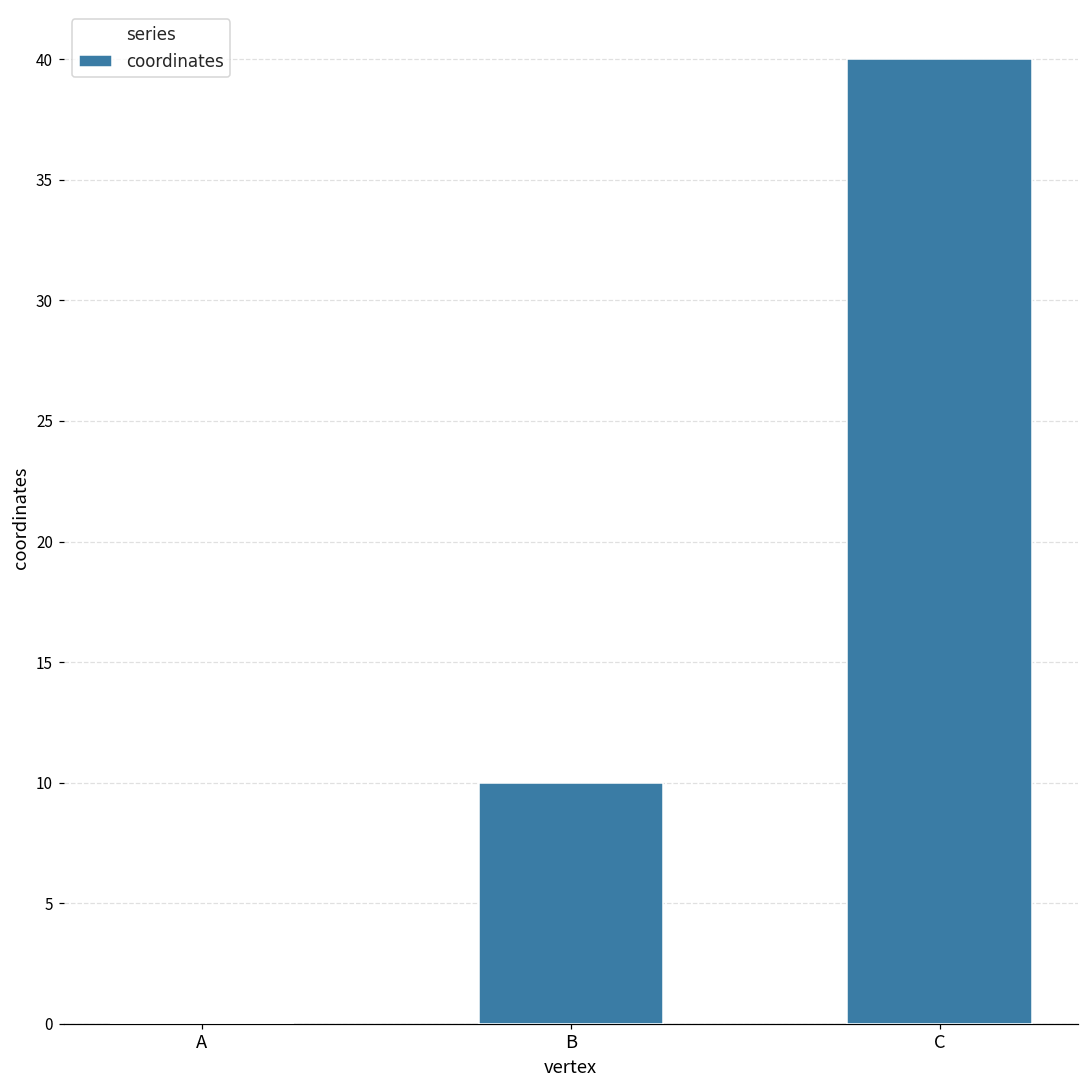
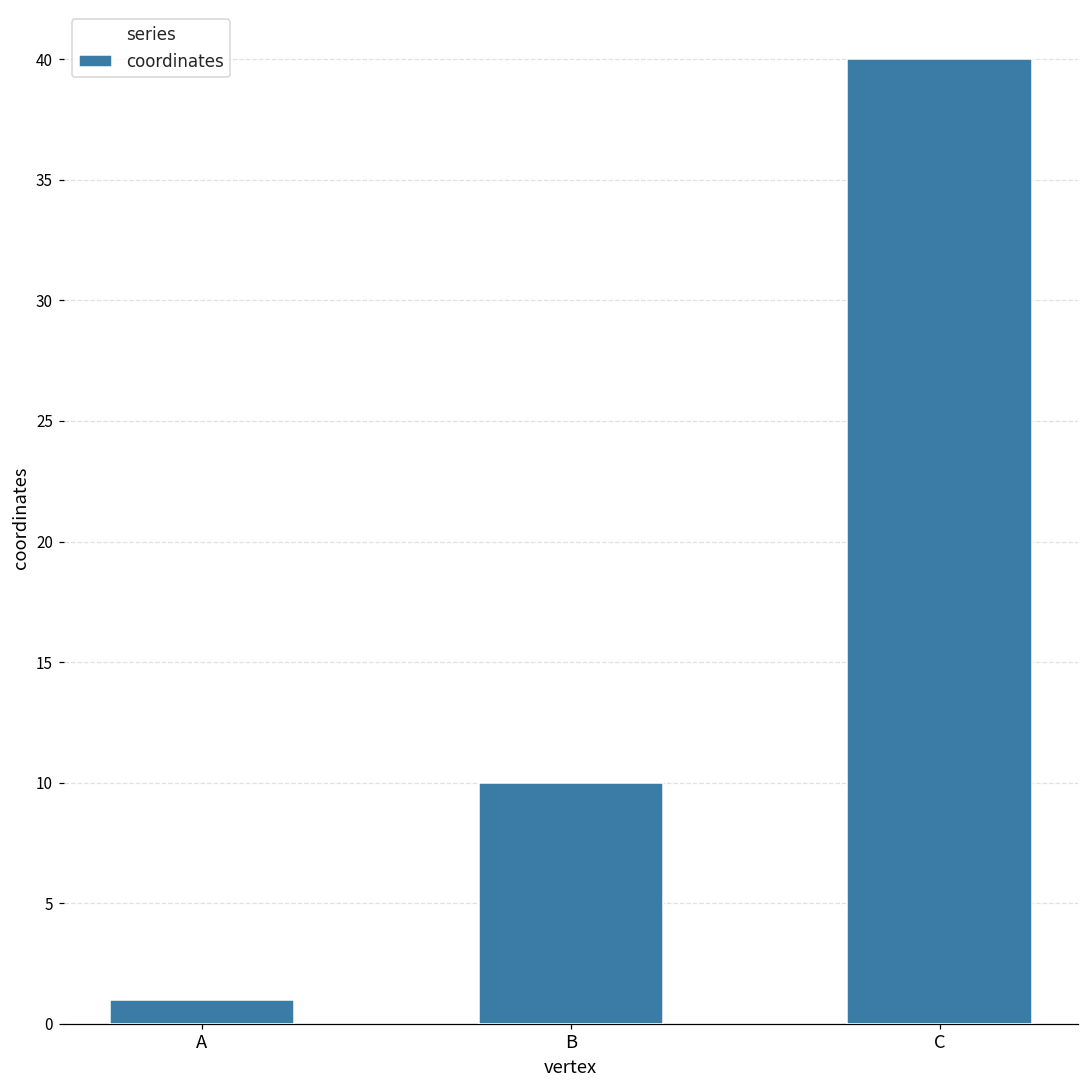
  {
-   "A": 0,
+   "A": 1,
    "B": 10,
    "C": 40
  }
